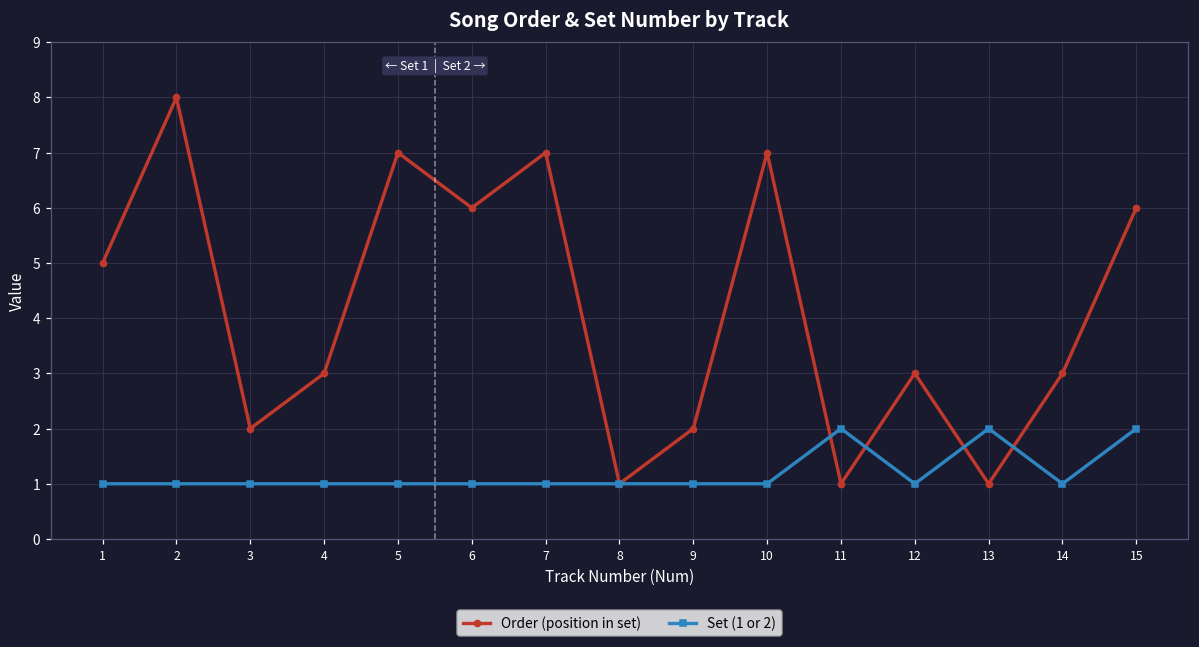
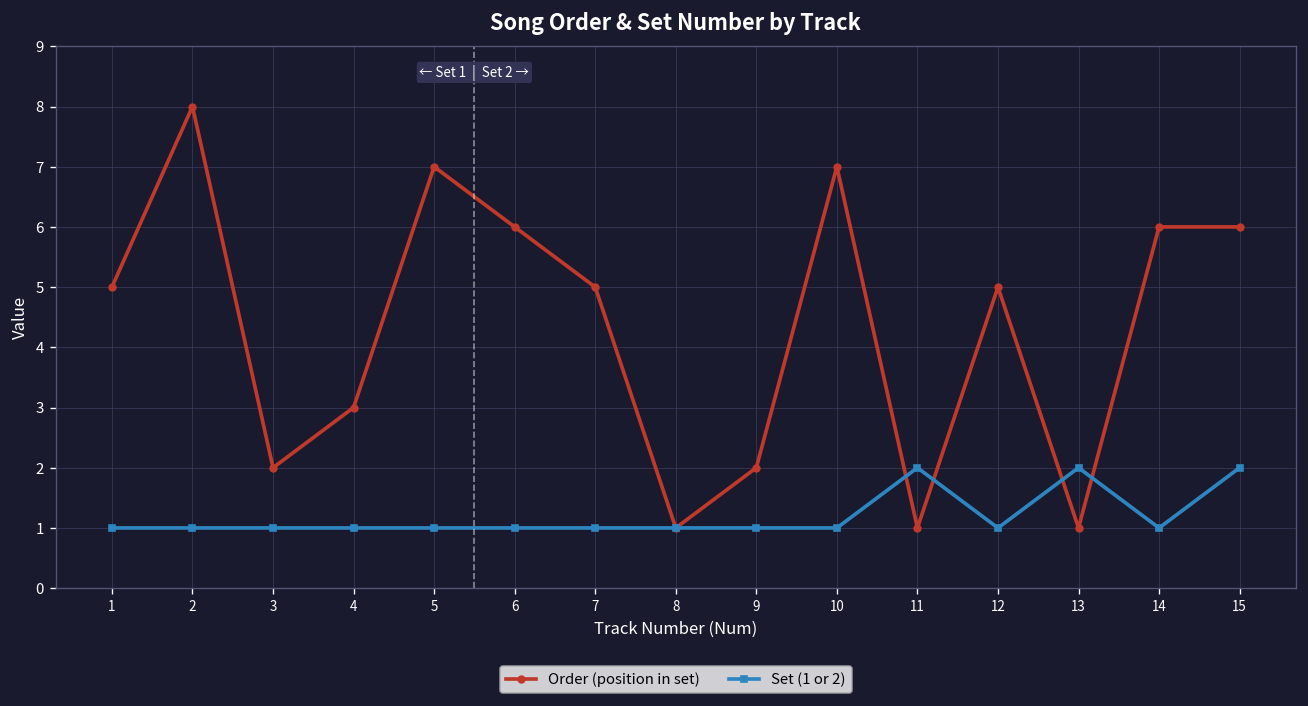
  {
    "Order (position in set)": {
      "1": 5,
      "2": 8,
      "3": 2,
      "4": 3,
      "5": 7,
      "6": 6,
-     "7": 7,
+     "7": 5,
      "9": 2,
      "10": 7,
      "11": 1,
-     "12": 3,
+     "12": 5,
      "13": 1,
-     "14": 3,
+     "14": 6,
      "15": 6
    },
    "Set (1 or 2)": {
      "1": 1,
      "2": 1,
      "3": 1,
      "4": 1,
      "5": 1,
      "6": 1,
      "7": 1,
      "9": 1,
      "10": 1,
      "11": 2,
      "12": 1,
      "13": 2,
      "14": 1,
      "15": 2
    }
  }
